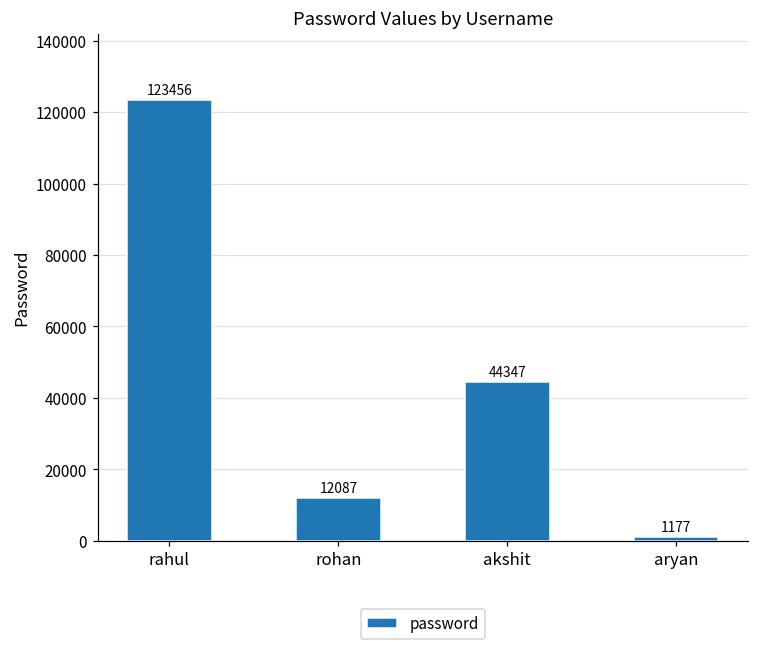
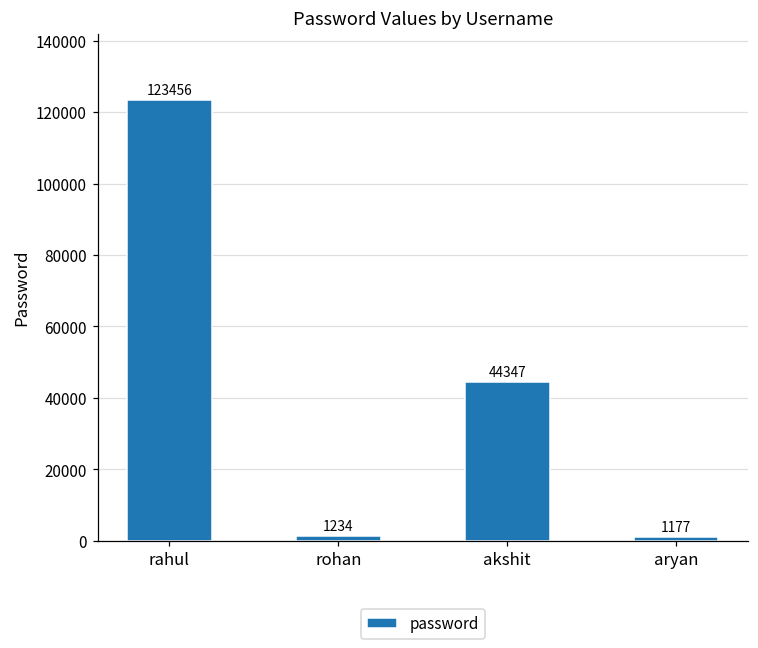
  {
    "rahul": 123456,
-   "rohan": 12087,
+   "rohan": 1234,
    "akshit": 44347,
    "aryan": 1177
  }
